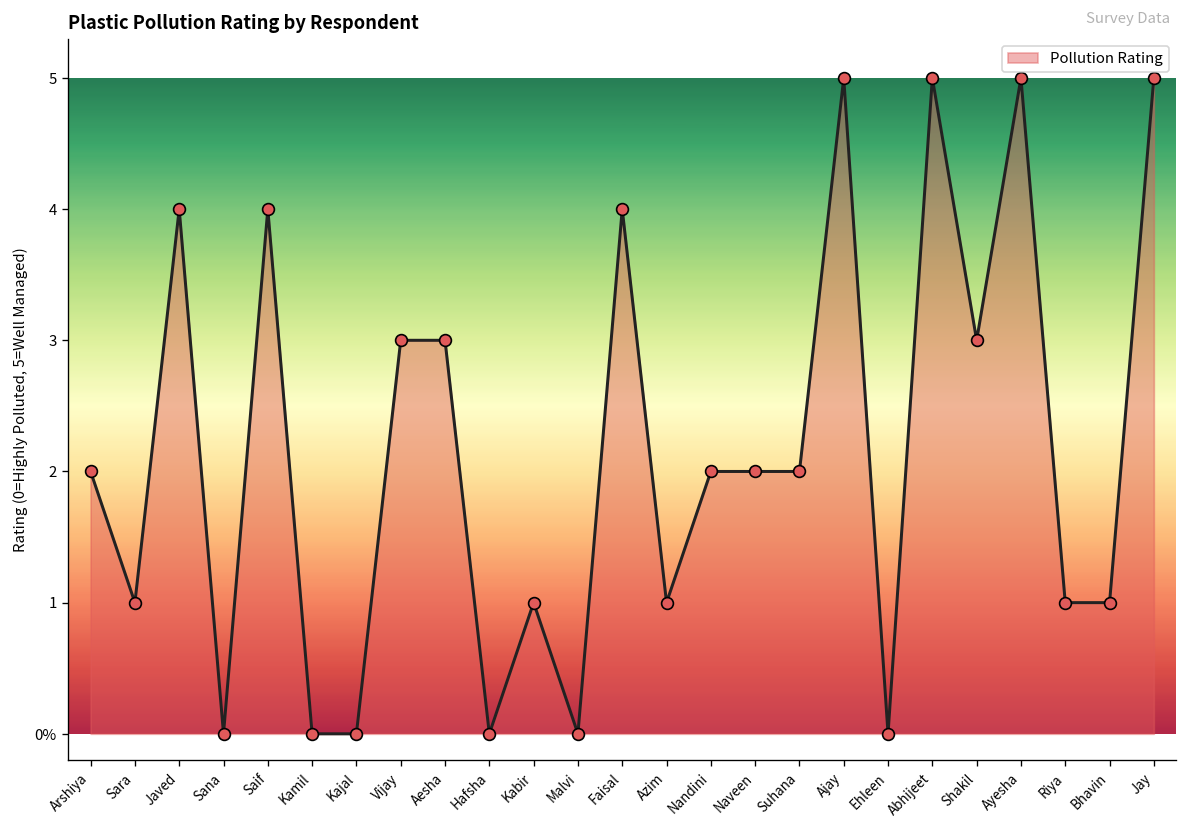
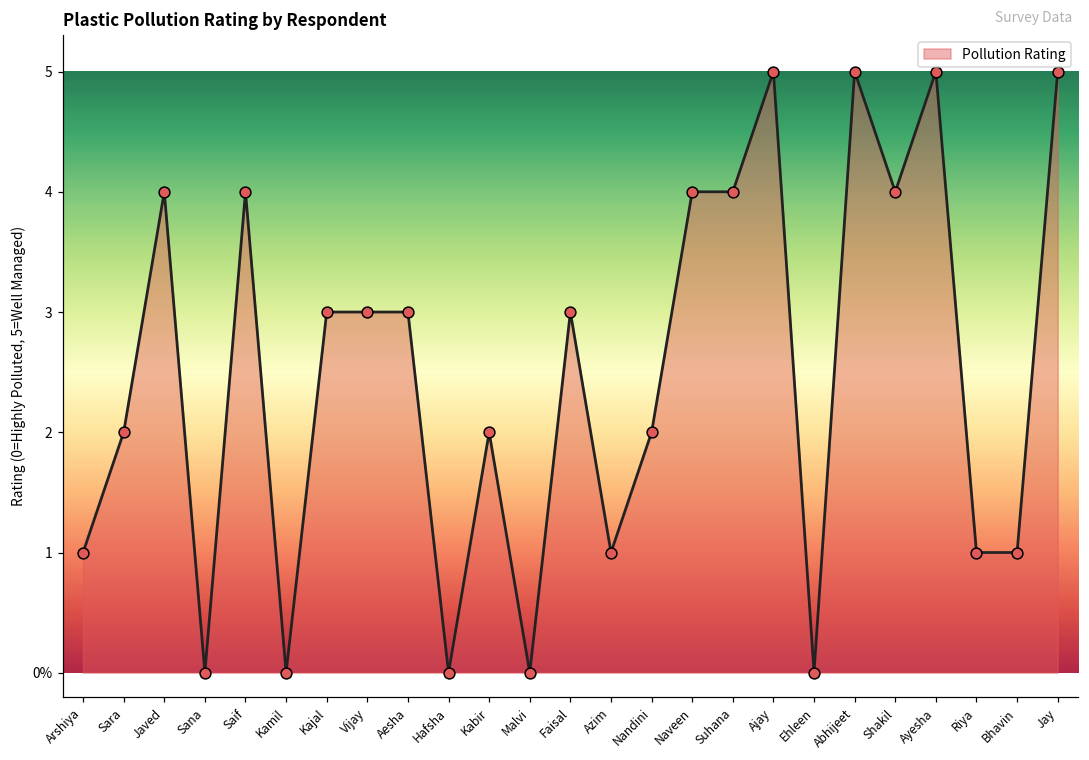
  {
-   "Arshiya": 2,
-   "Sara": 1,
+   "Arshiya": 1,
+   "Sara": 2,
    "Javed": 4,
    "Sana": 0,
    "Saif": 4,
    "Kamil": 0,
-   "Kajal": 0,
+   "Kajal": 3,
    "Vijay": 3,
    "Aesha": 3,
    "Hafsha": 0,
-   "Kabir": 1,
+   "Kabir": 2,
    "Malvi": 0,
-   "Faisal": 4,
+   "Faisal": 3,
    "Azim": 1,
    "Nandini": 2,
-   "Naveen": 2,
-   "Suhana": 2,
+   "Naveen": 4,
+   "Suhana": 4,
    "Ajay": 5,
    "Ehleen": 0,
    "Abhijeet": 5,
-   "Shakil": 3,
+   "Shakil": 4,
    "Ayesha": 5,
    "Riya": 1,
    "Bhavin": 1,
    "Jay": 5
  }
